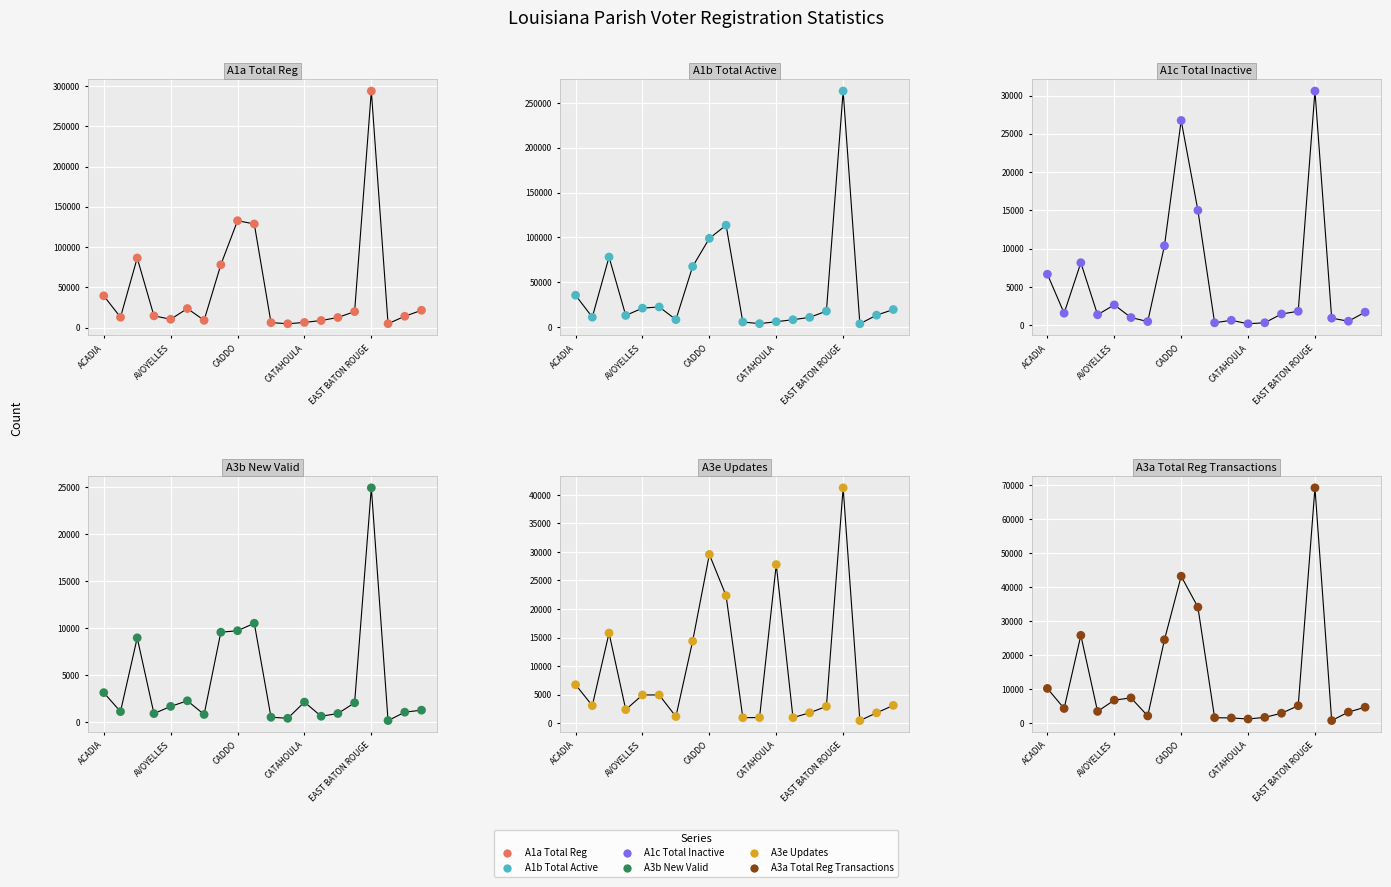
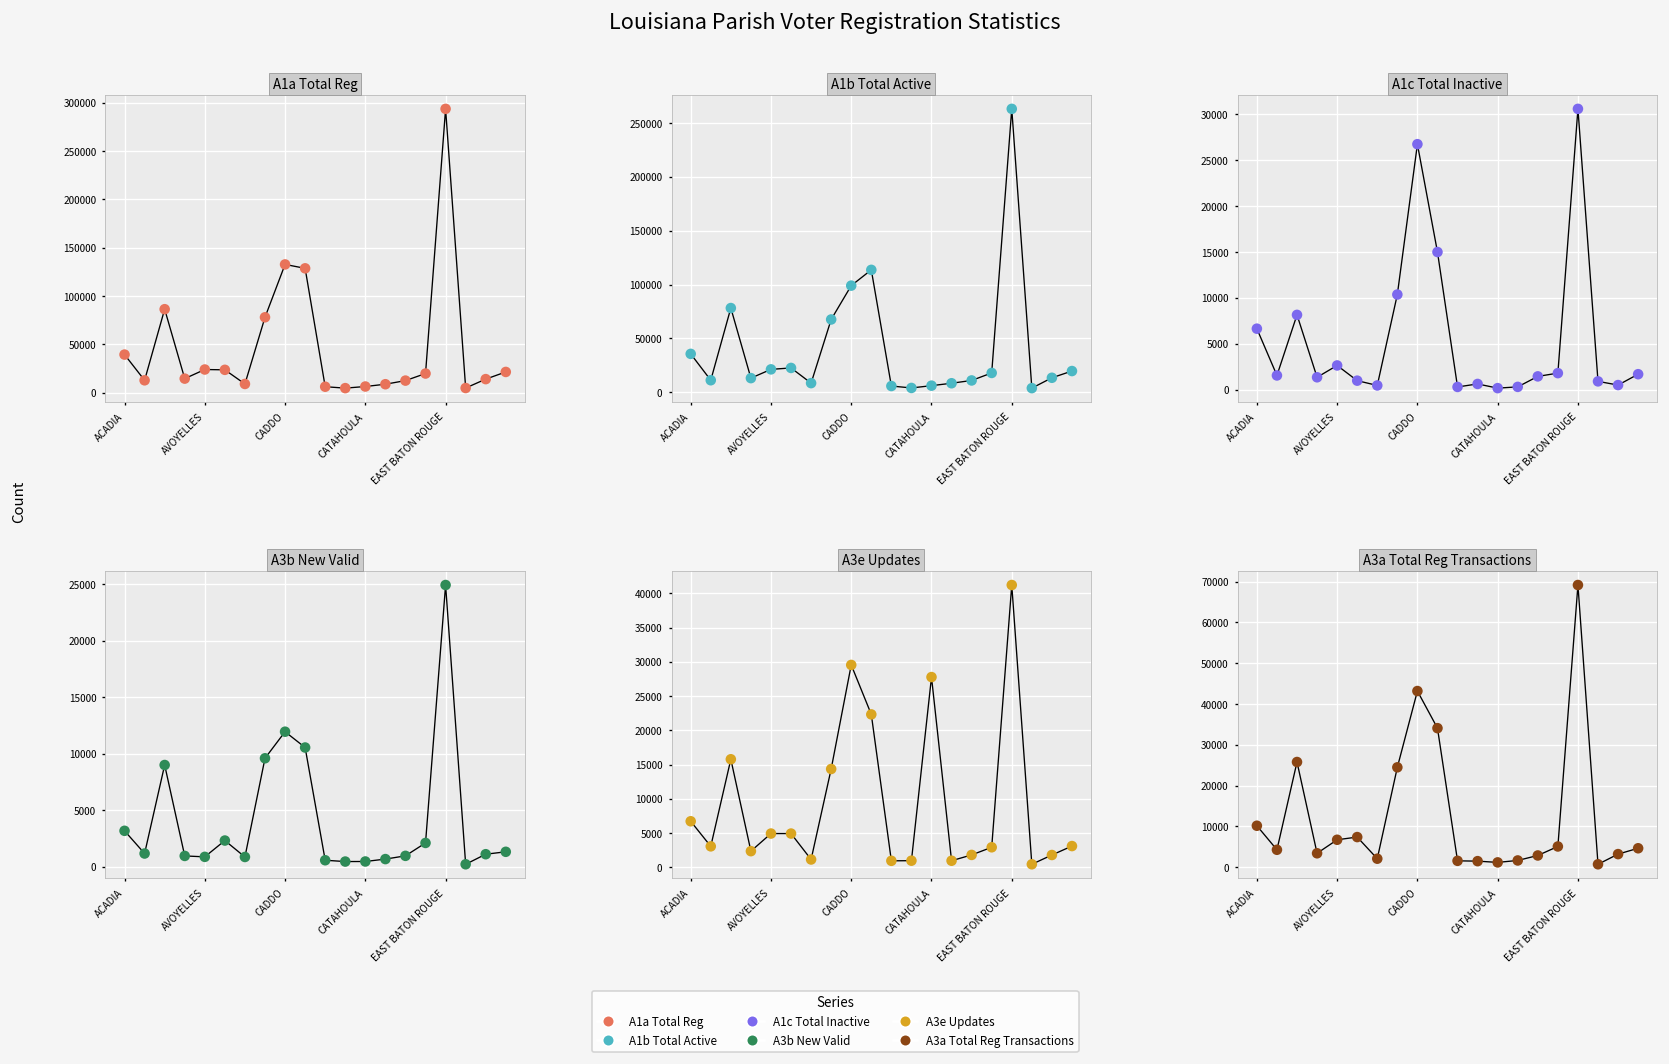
  {
    "A1a Total Reg": {
      "ACADIA": 40000,
-     "AVOYELLES": 10000,
+     "AVOYELLES": 20000,
      "CADDO": 130000,
      "CATAHOULA": 10000,
      "EAST BATON ROUGE": 290000
    },
    "A1b Total Active": {
      "ACADIA": 40000,
      "AVOYELLES": 20000,
      "CADDO": 100000,
      "CATAHOULA": 10000,
      "EAST BATON ROUGE": 260000
    },
    "A1c Total Inactive": {
      "ACADIA": 7000,
      "AVOYELLES": 3000,
      "CADDO": 27000,
      "CATAHOULA": 0,
      "EAST BATON ROUGE": 31000
    },
    "A3b New Valid": {
      "ACADIA": 3000,
-     "AVOYELLES": 2000,
-     "CADDO": 10000,
-     "CATAHOULA": 2000,
+     "AVOYELLES": 1000,
+     "CADDO": 12000,
+     "CATAHOULA": 0,
      "EAST BATON ROUGE": 25000
    },
    "A3e Updates": {
      "ACADIA": 7000,
      "AVOYELLES": 5000,
      "CADDO": 30000,
      "CATAHOULA": 28000,
      "EAST BATON ROUGE": 41000
    },
    "A3a Total Reg Transactions": {
      "ACADIA": 10000,
      "AVOYELLES": 7000,
      "CADDO": 43000,
      "CATAHOULA": 1000,
      "EAST BATON ROUGE": 69000
    }
  }
